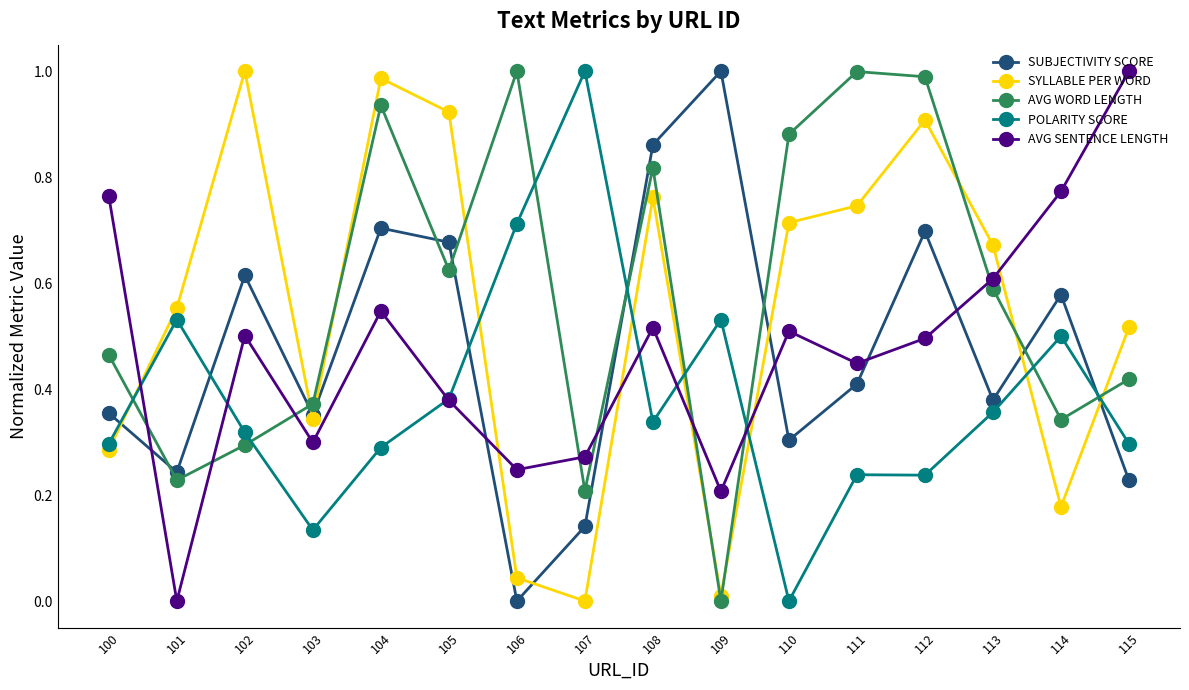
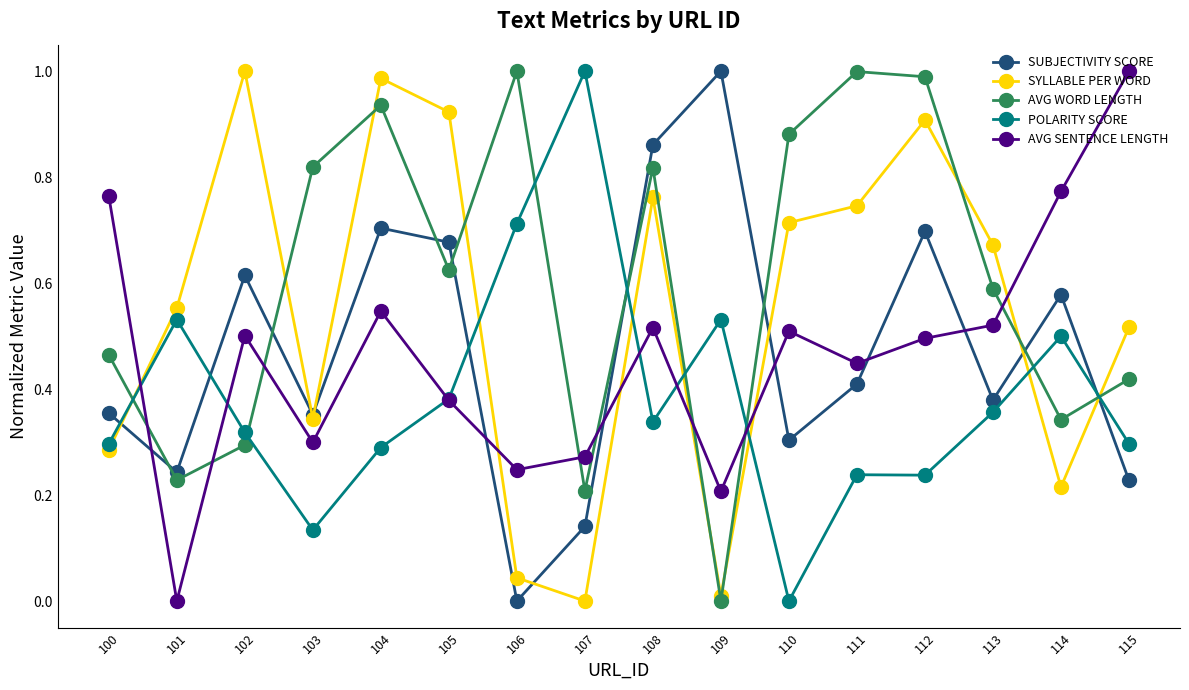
  {
    "SYLLABLE PER WORD": {
      "100": 0.29,
      "101": 0.55,
      "102": 1.00,
      "103": 0.34,
      "104": 0.99,
      "105": 0.92,
      "106": 0.04,
      "107": 0.00,
      "108": 0.76,
      "109": 0.01,
      "110": 0.71,
      "111": 0.75,
      "112": 0.91,
      "113": 0.67,
-     "114": 0.18,
+     "114": 0.22,
      "115": 0.52
    },
    "AVG WORD LENGTH": {
      "100": 0.46,
      "101": 0.23,
      "102": 0.29,
-     "103": 0.37,
+     "103": 0.82,
      "104": 0.94,
      "105": 0.62,
      "106": 1.00,
      "107": 0.21,
      "108": 0.82,
      "109": 0.00,
      "110": 0.88,
      "111": 1.00,
      "112": 0.99,
      "113": 0.59,
      "114": 0.34,
      "115": 0.42
    },
    "AVG SENTENCE LENGTH": {
      "100": 0.76,
      "101": 0.00,
      "102": 0.50,
      "103": 0.30,
      "104": 0.55,
      "106": 0.25,
      "107": 0.27,
      "108": 0.52,
      "109": 0.21,
      "110": 0.51,
      "111": 0.45,
      "112": 0.50,
-     "113": 0.61,
+     "113": 0.52,
      "114": 0.77,
      "115": 1.00
    }
  }
